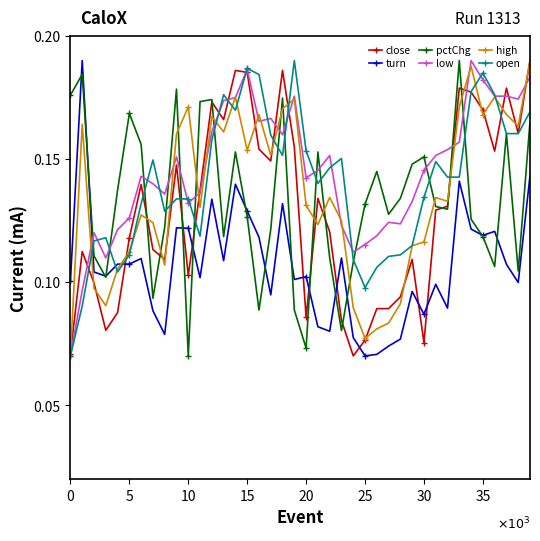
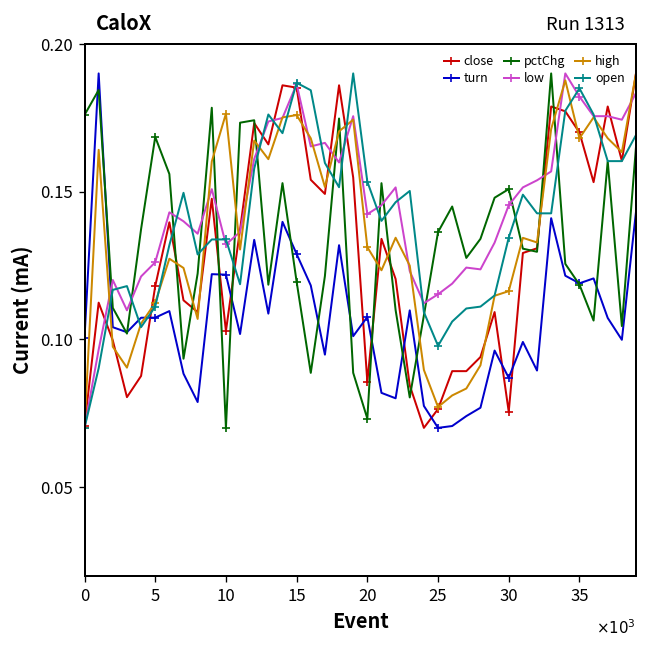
  {
    "close": {
      "5": 0.118,
      "10": 0.103,
      "15": 0.185,
      "20": 0.086,
      "30": 0.075,
      "35": 0.170
    },
    "turn": {
      "0": 0.100,
      "5": 0.107,
      "10": 0.122,
      "15": 0.129,
-     "20": 0.102,
+     "20": 0.108,
      "25": 0.070,
      "30": 0.087
    },
    "pctChg": {
      "0": 0.176,
      "5": 0.169,
      "10": 0.070,
-     "15": 0.127,
+     "15": 0.119,
      "20": 0.073,
-     "25": 0.132,
+     "25": 0.136,
      "30": 0.151
    },
    "low": {
      "5": 0.126,
      "10": 0.132,
      "20": 0.142,
      "25": 0.115,
      "30": 0.145,
      "35": 0.182
    },
    "high": {
      "5": 0.112,
-     "10": 0.171,
-     "15": 0.154,
+     "10": 0.176,
+     "15": 0.176,
      "20": 0.131,
      "30": 0.116,
      "35": 0.168
    },
    "open": {
      "5": 0.111,
      "10": 0.134,
      "20": 0.153,
      "25": 0.098,
      "30": 0.134,
      "35": 0.185
    }
  }
